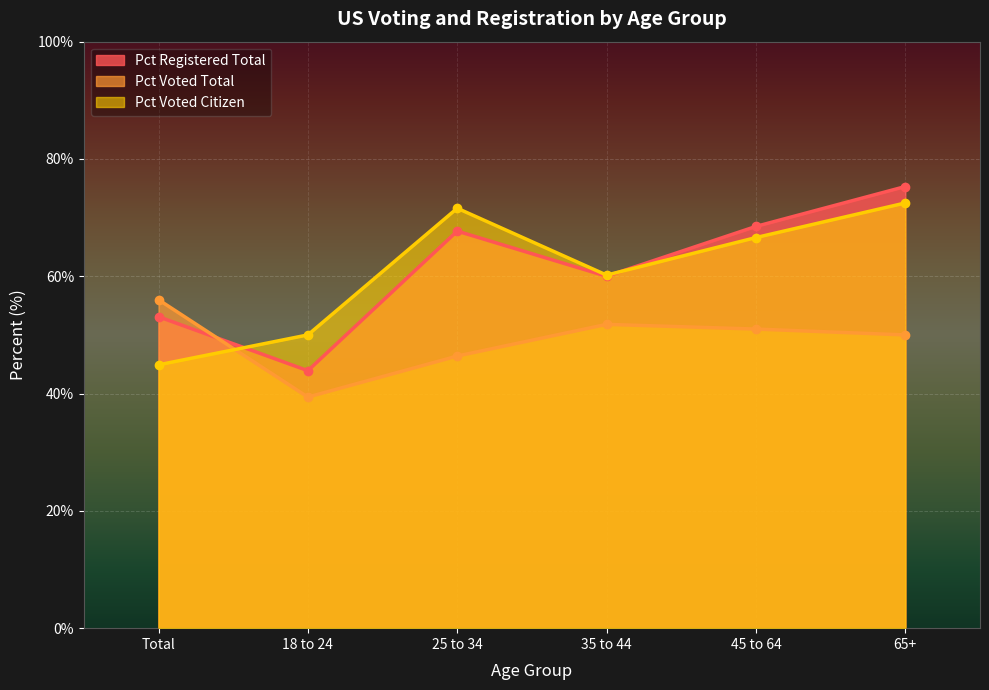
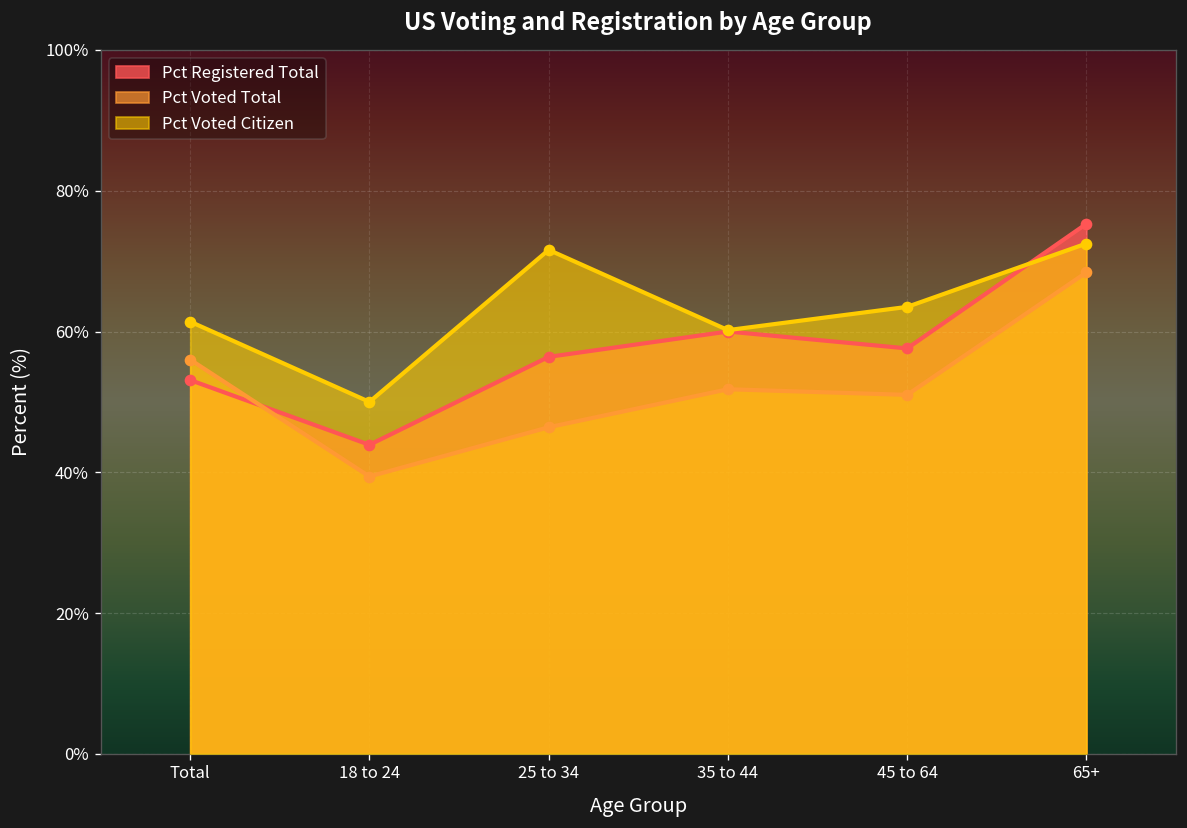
  {
    "Pct Registered Total": {
      "Total": "53%",
      "18 to 24": "44%",
-     "25 to 34": "68%",
-     "45 to 64": "69%",
+     "25 to 34": "56%",
+     "45 to 64": "58%",
      "65+": "75%"
    },
    "Pct Voted Total": {
      "Total": "56%",
      "18 to 24": "39%",
      "25 to 34": "46%",
      "35 to 44": "52%",
      "45 to 64": "51%",
-     "65+": "50%"
+     "65+": "68%"
    },
    "Pct Voted Citizen": {
-     "Total": "45%",
+     "Total": "61%",
      "18 to 24": "50%",
      "25 to 34": "72%",
-     "45 to 64": "67%",
+     "45 to 64": "64%",
      "65+": "73%"
    }
  }
